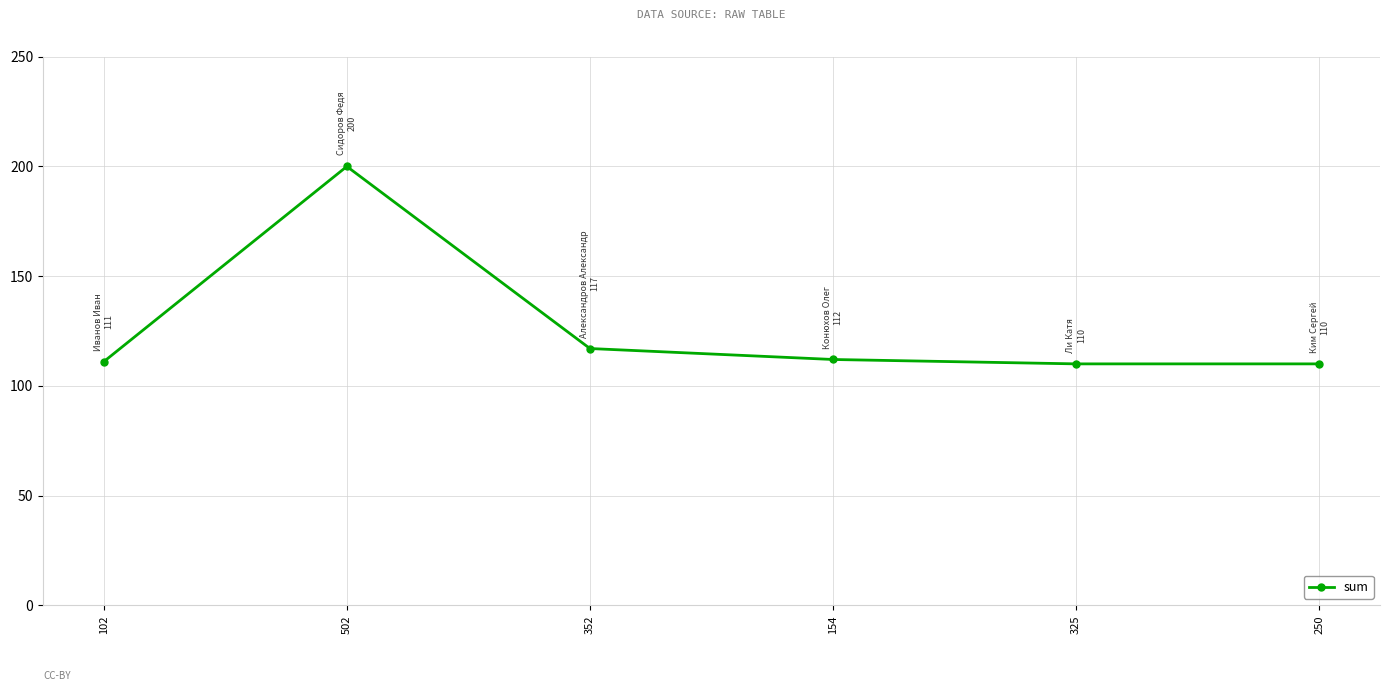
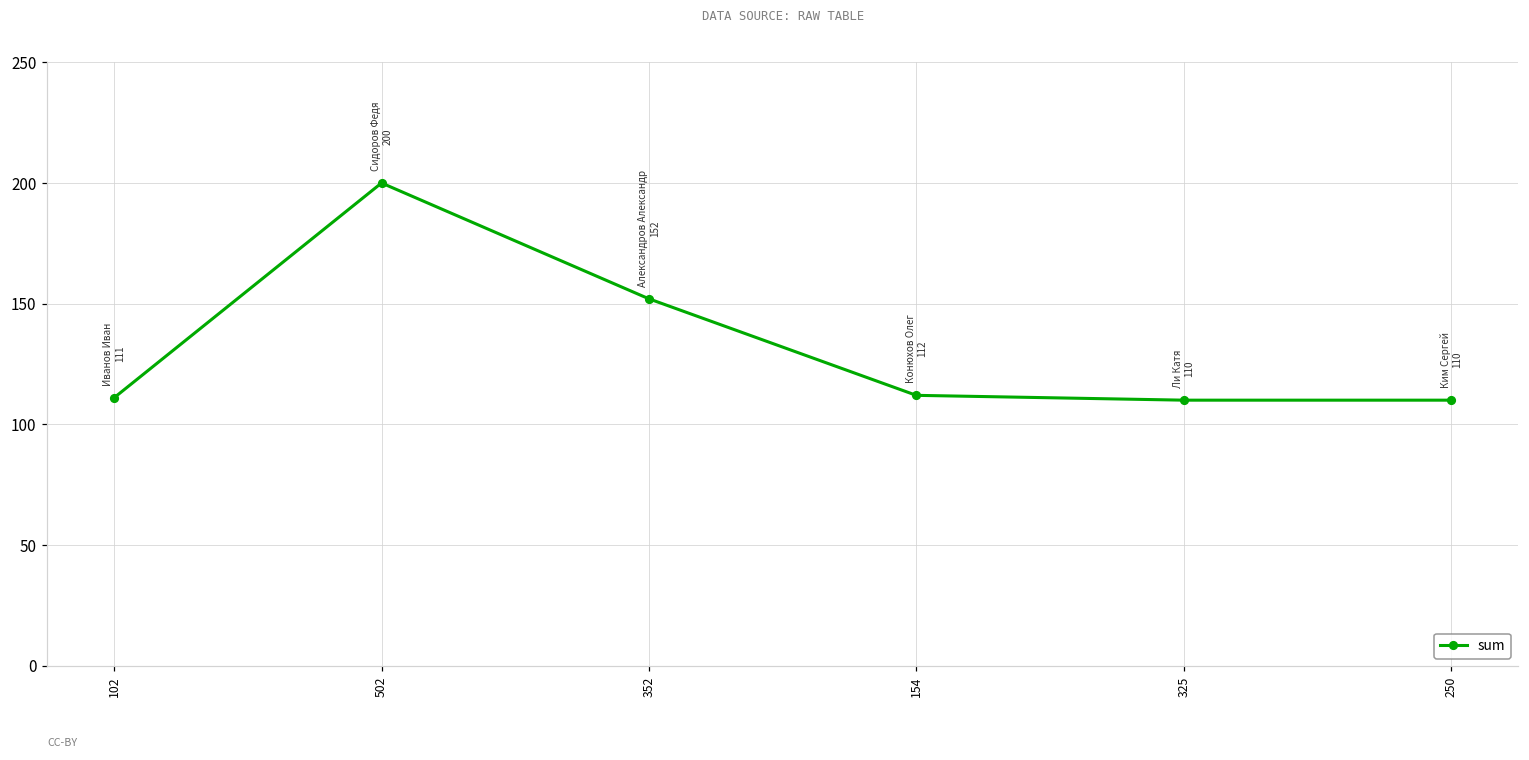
  {
    "102": 111,
    "502": 200,
-   "352": 117,
+   "352": 152,
    "154": 112,
    "325": 110,
    "250": 110
  }
